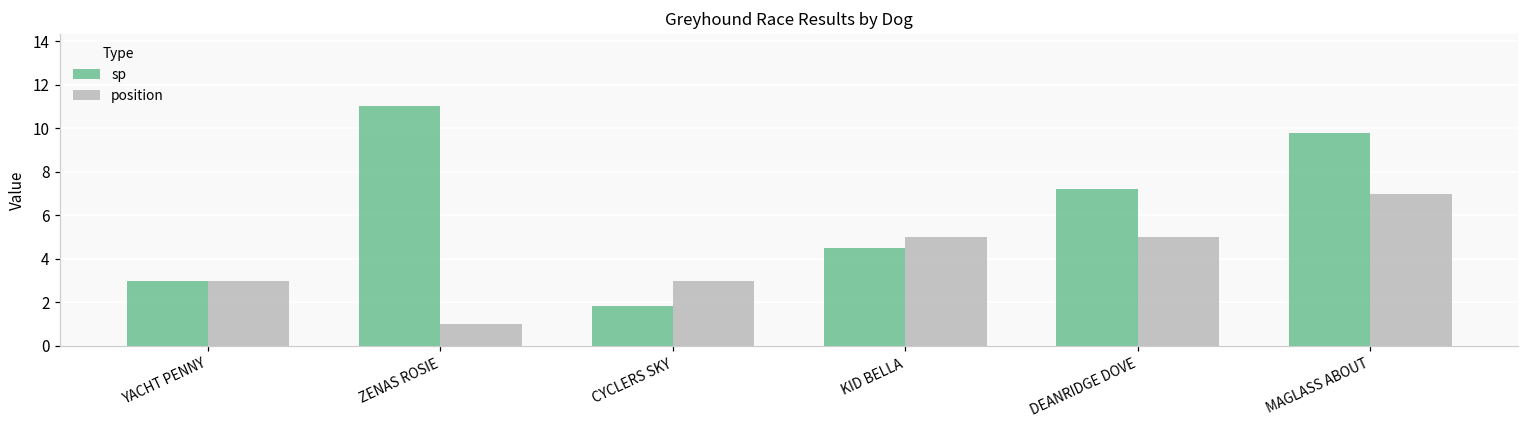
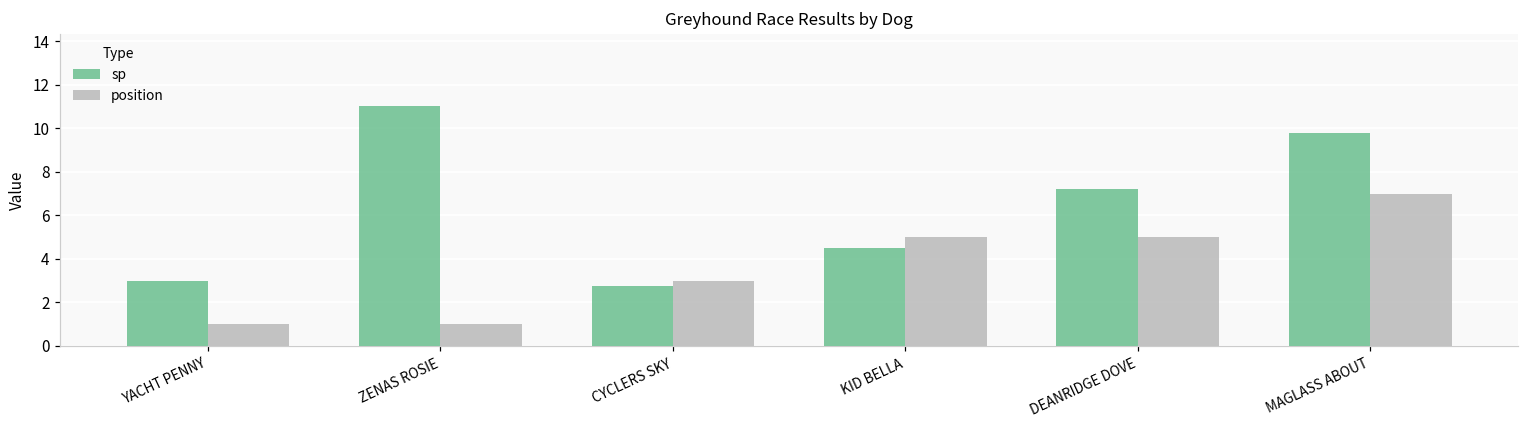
  {
    "sp": {
      "YACHT PENNY": 3.0,
      "ZENAS ROSIE": 11.0,
-     "CYCLERS SKY": 1.8,
+     "CYCLERS SKY": 2.8,
      "KID BELLA": 4.5,
      "DEANRIDGE DOVE": 7.2,
      "MAGLASS ABOUT": 9.8
    },
    "position": {
-     "YACHT PENNY": 3,
+     "YACHT PENNY": 1,
      "ZENAS ROSIE": 1,
      "CYCLERS SKY": 3,
      "KID BELLA": 5,
      "DEANRIDGE DOVE": 5,
      "MAGLASS ABOUT": 7
    }
  }
